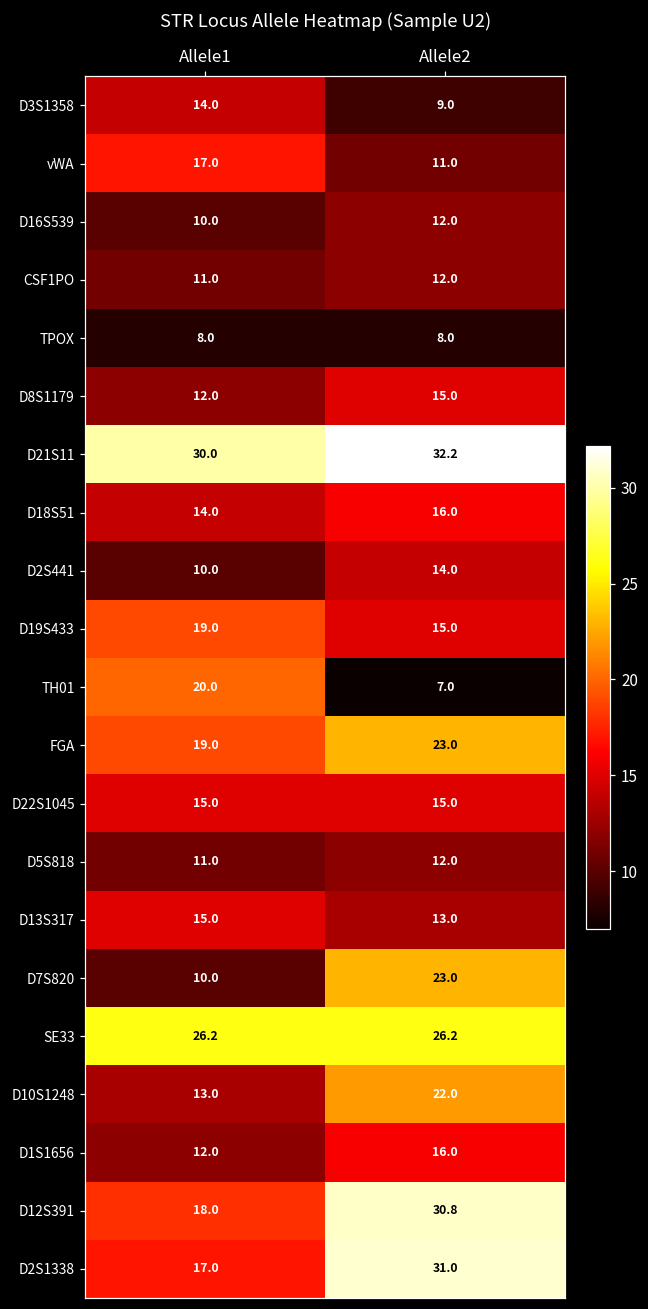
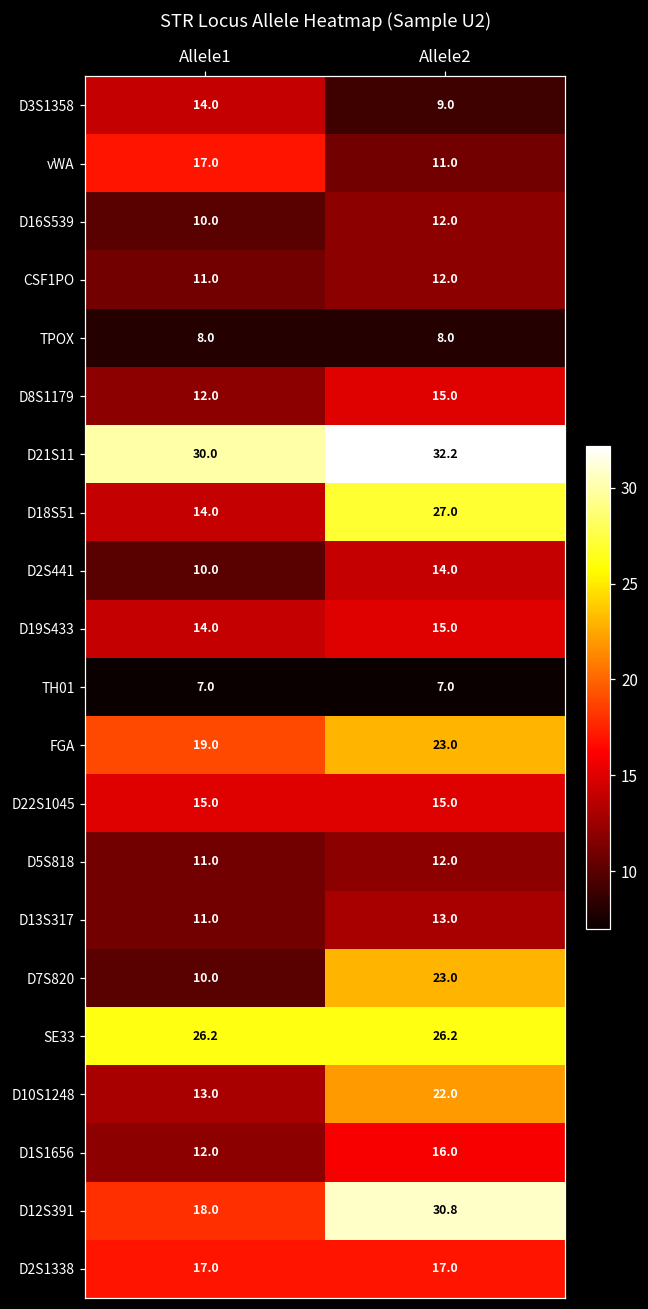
  {
    "D3S1358": {
      "Allele1": 14.0,
      "Allele2": 9.0
    },
    "vWA": {
      "Allele1": 17.0,
      "Allele2": 11.0
    },
    "D16S539": {
      "Allele1": 10.0,
      "Allele2": 12.0
    },
    "CSF1PO": {
      "Allele1": 11.0,
      "Allele2": 12.0
    },
    "TPOX": {
      "Allele1": 8.0,
      "Allele2": 8.0
    },
    "D8S1179": {
      "Allele1": 12.0,
      "Allele2": 15.0
    },
    "D21S11": {
      "Allele1": 30.0,
      "Allele2": 32.2
    },
    "D18S51": {
      "Allele1": 14.0,
-     "Allele2": 16.0
+     "Allele2": 27.0
    },
    "D2S441": {
      "Allele1": 10.0,
      "Allele2": 14.0
    },
    "D19S433": {
-     "Allele1": 19.0,
+     "Allele1": 14.0,
      "Allele2": 15.0
    },
    "TH01": {
-     "Allele1": 20.0,
+     "Allele1": 7.0,
      "Allele2": 7.0
    },
    "FGA": {
      "Allele1": 19.0,
      "Allele2": 23.0
    },
    "D22S1045": {
      "Allele1": 15.0,
      "Allele2": 15.0
    },
    "D5S818": {
      "Allele1": 11.0,
      "Allele2": 12.0
    },
    "D13S317": {
-     "Allele1": 15.0,
+     "Allele1": 11.0,
      "Allele2": 13.0
    },
    "D7S820": {
      "Allele1": 10.0,
      "Allele2": 23.0
    },
    "SE33": {
      "Allele1": 26.2,
      "Allele2": 26.2
    },
    "D10S1248": {
      "Allele1": 13.0,
      "Allele2": 22.0
    },
    "D1S1656": {
      "Allele1": 12.0,
      "Allele2": 16.0
    },
    "D12S391": {
      "Allele1": 18.0,
      "Allele2": 30.8
    },
    "D2S1338": {
      "Allele1": 17.0,
-     "Allele2": 31.0
+     "Allele2": 17.0
    }
  }
